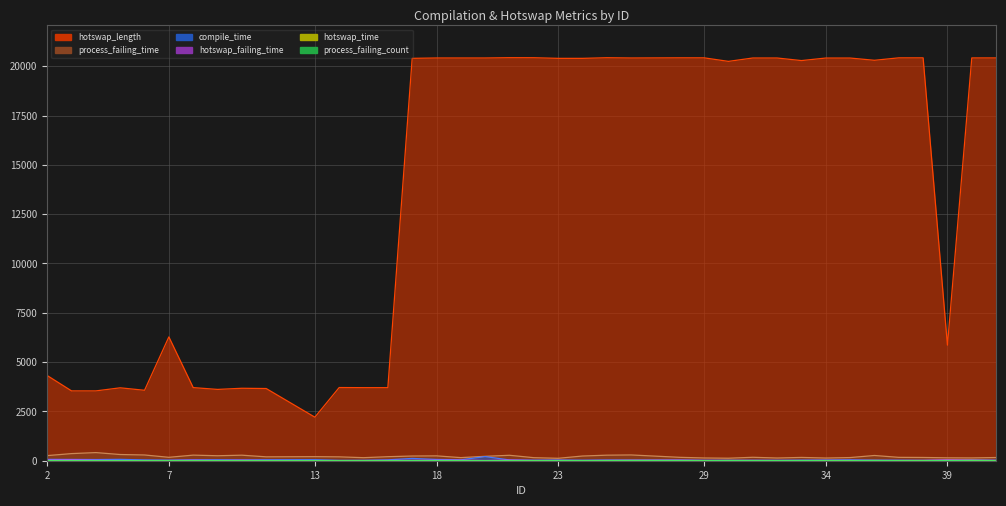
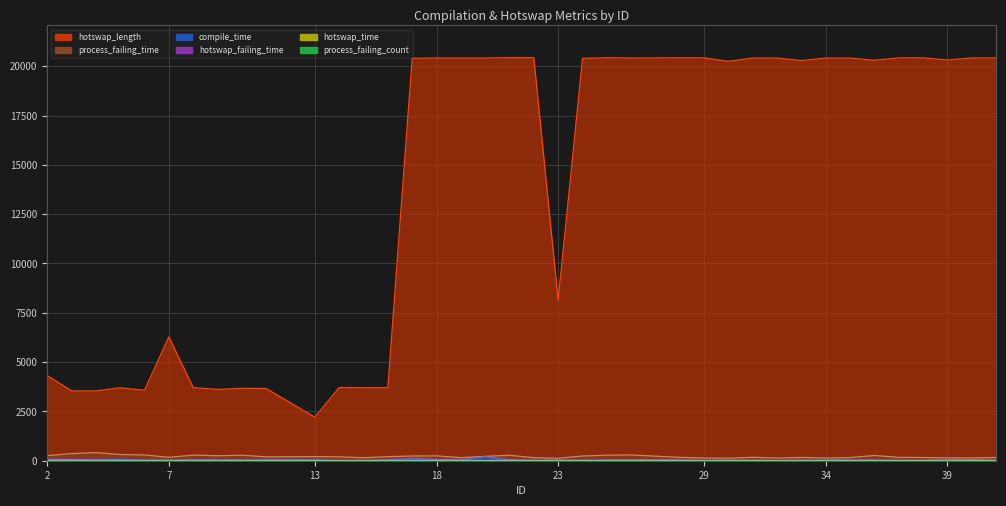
  {
    "hotswap_length": {
      "2": 4300,
      "7": 6300,
      "13": 2200,
      "18": 20400,
-     "23": 20400,
+     "23": 8100,
      "29": 20400,
      "34": 20400,
-     "39": 5900
+     "39": 20300
    },
    "process_failing_time": {
      "2": 300,
      "7": 200,
      "13": 200,
      "18": 200
    }
  }
